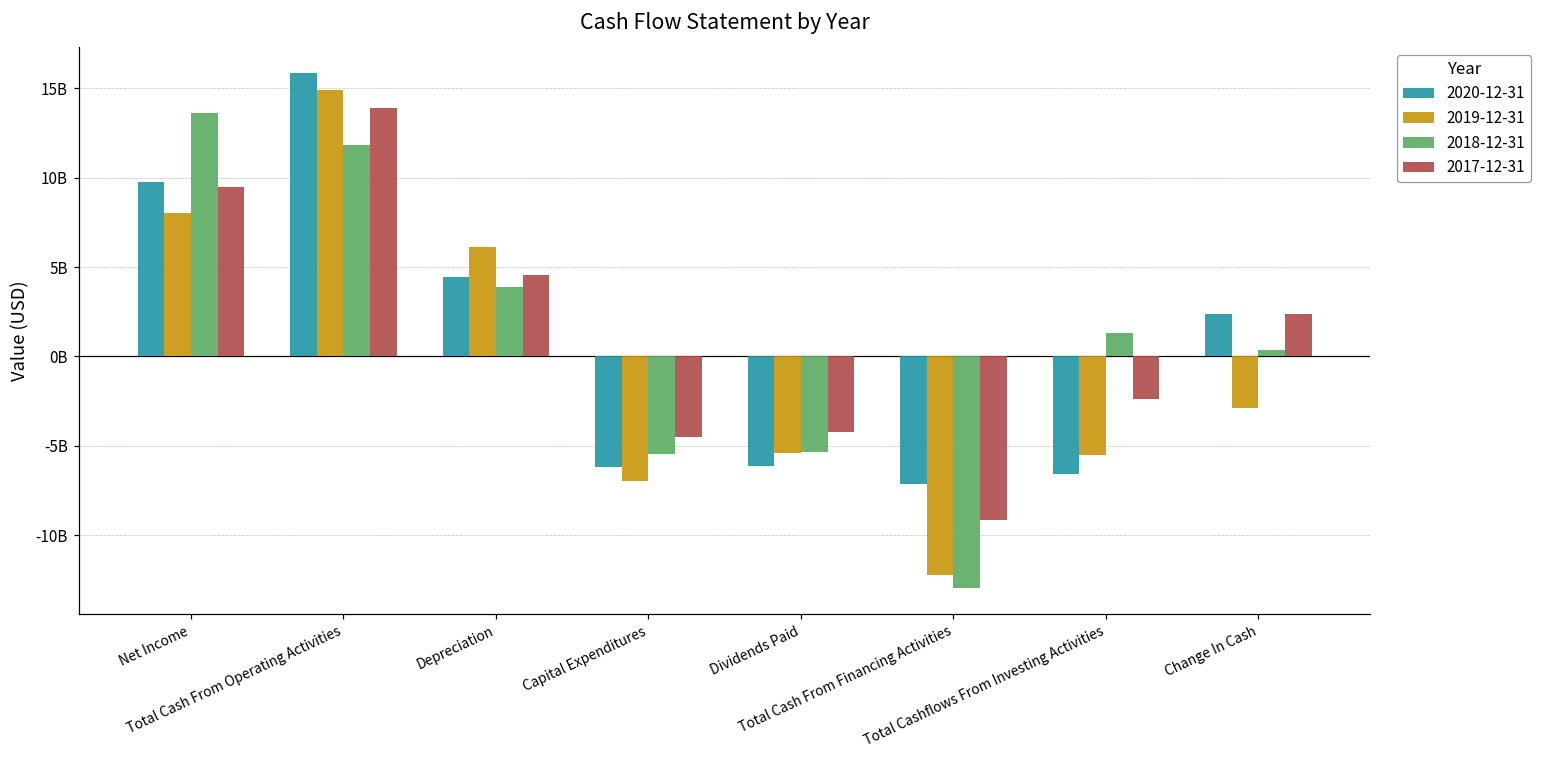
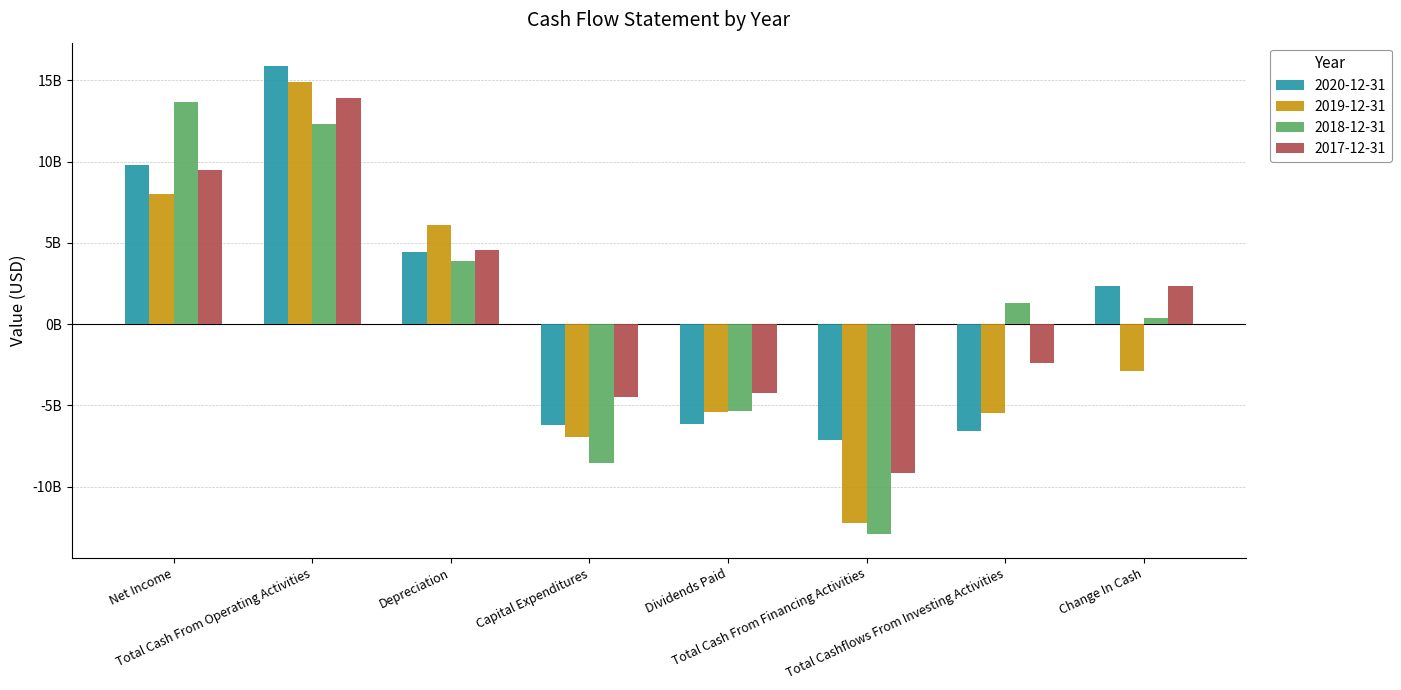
  {
    "2020-12-31": {
      "Net Income": 9800000000,
      "Total Cash From Operating Activities": 15900000000,
      "Depreciation": 4500000000,
      "Capital Expenditures": -6200000000,
      "Dividends Paid": -6100000000,
      "Total Cash From Financing Activities": -7100000000,
      "Total Cashflows From Investing Activities": -6600000000,
      "Change In Cash": 2400000000
    },
    "2019-12-31": {
      "Net Income": 8000000000,
      "Total Cash From Operating Activities": 14900000000,
      "Depreciation": 6100000000,
      "Capital Expenditures": -7000000000,
      "Dividends Paid": -5400000000,
      "Total Cash From Financing Activities": -12200000000,
      "Total Cashflows From Investing Activities": -5500000000,
      "Change In Cash": -2900000000
    },
    "2018-12-31": {
      "Net Income": 13600000000,
-     "Total Cash From Operating Activities": 11800000000,
+     "Total Cash From Operating Activities": 12300000000,
      "Depreciation": 3900000000,
-     "Capital Expenditures": -5400000000,
+     "Capital Expenditures": -8600000000,
      "Dividends Paid": -5400000000,
      "Total Cash From Financing Activities": -13000000000,
      "Total Cashflows From Investing Activities": 1300000000,
      "Change In Cash": 300000000
    },
    "2017-12-31": {
      "Net Income": 9500000000,
      "Total Cash From Operating Activities": 13900000000,
      "Depreciation": 4500000000,
      "Capital Expenditures": -4500000000,
      "Dividends Paid": -4300000000,
      "Total Cash From Financing Activities": -9100000000,
      "Total Cashflows From Investing Activities": -2400000000,
      "Change In Cash": 2400000000
    }
  }
